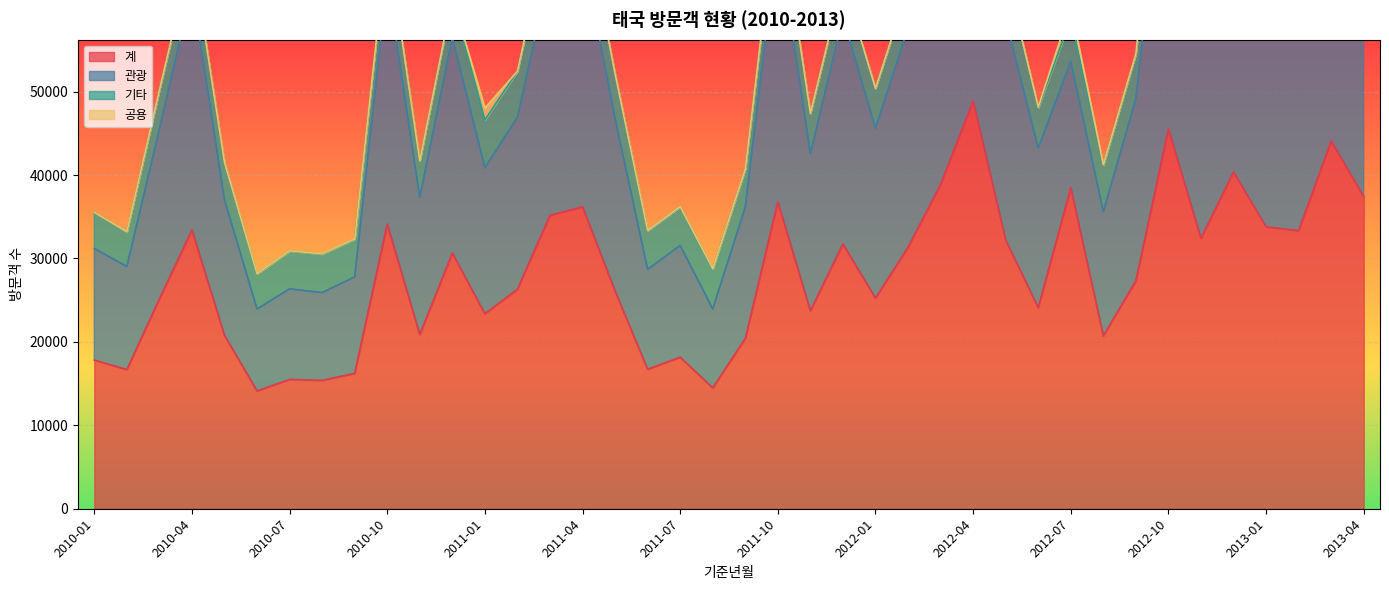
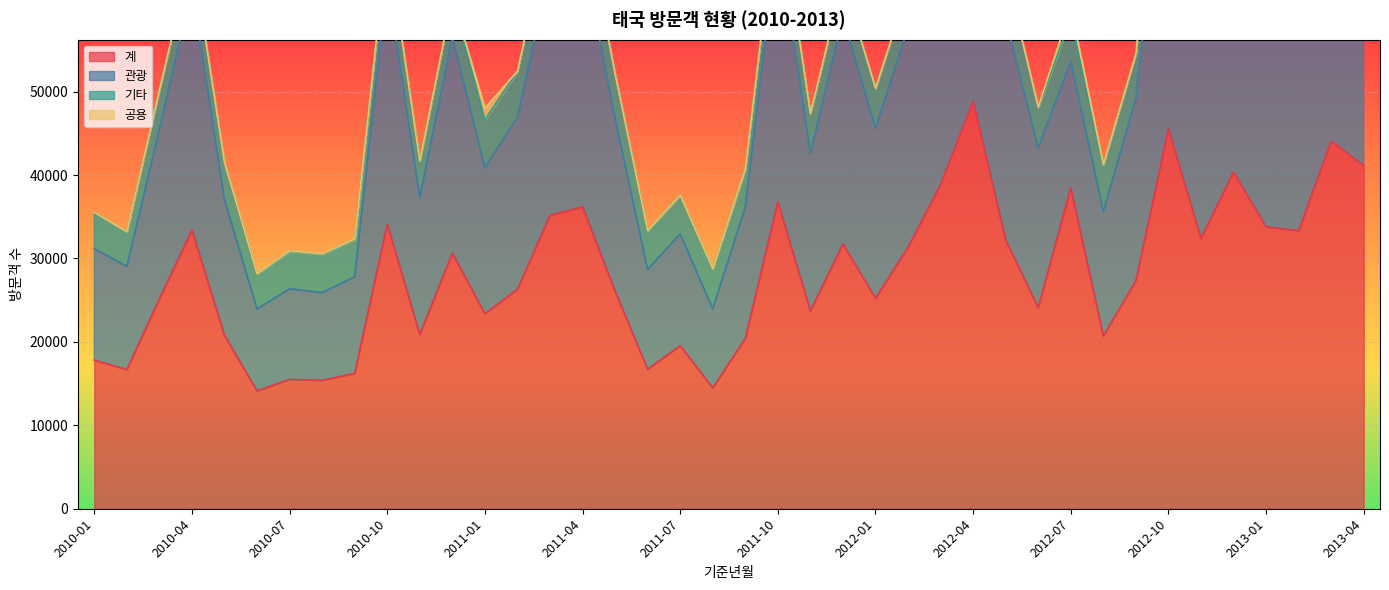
  {
    "계": {
      "2010-01": 18000,
      "2010-04": 33000,
      "2010-07": 16000,
      "2010-10": 34000,
      "2011-01": 23000,
      "2011-04": 36000,
-     "2011-07": 18000,
+     "2011-07": 20000,
      "2011-10": 37000,
      "2012-01": 25000,
      "2012-04": 49000,
      "2012-07": 38000,
      "2012-10": 46000,
      "2013-01": 34000,
-     "2013-04": 37000
+     "2013-04": 41000
    },
    "공용": {
      "2011-01": 1000
    }
  }
